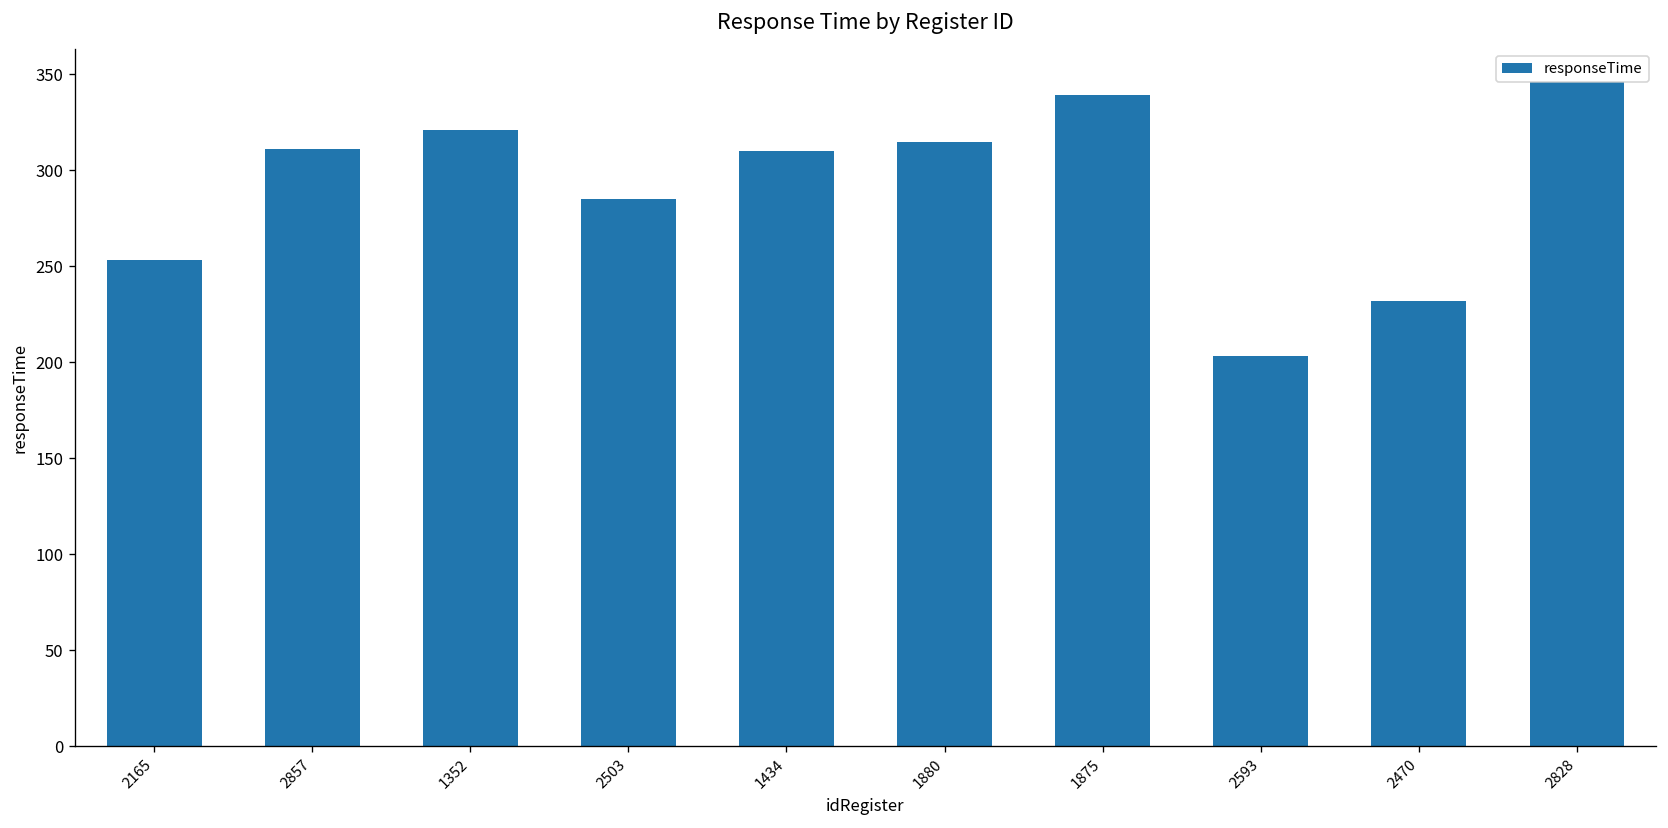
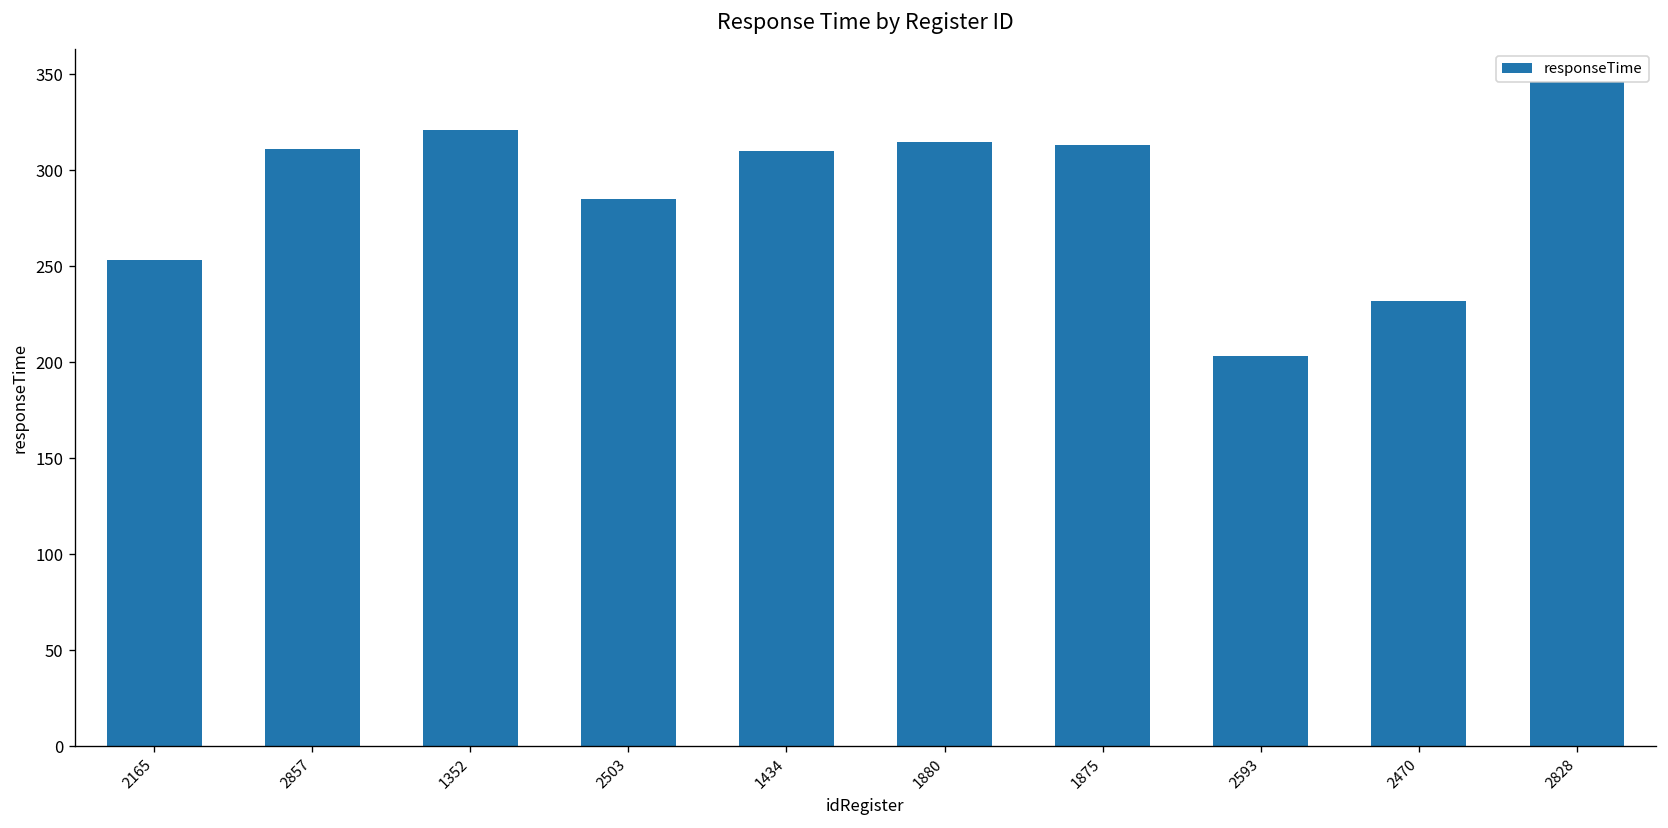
  {
    "2165": 253,
    "2857": 311,
    "1352": 321,
    "2503": 285,
    "1434": 310,
    "1880": 315,
-   "1875": 339,
+   "1875": 313,
    "2593": 203,
    "2470": 232
  }
